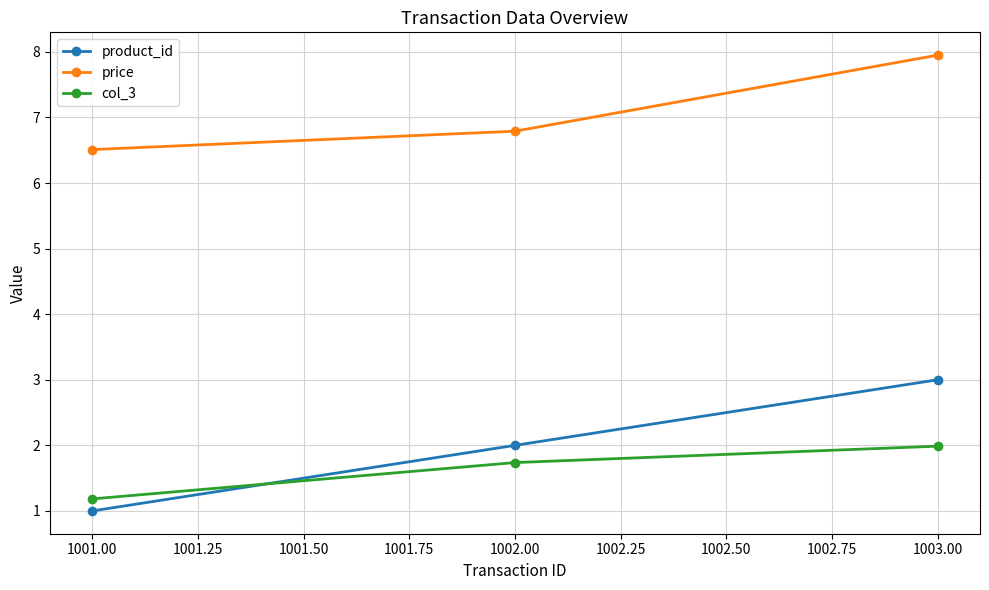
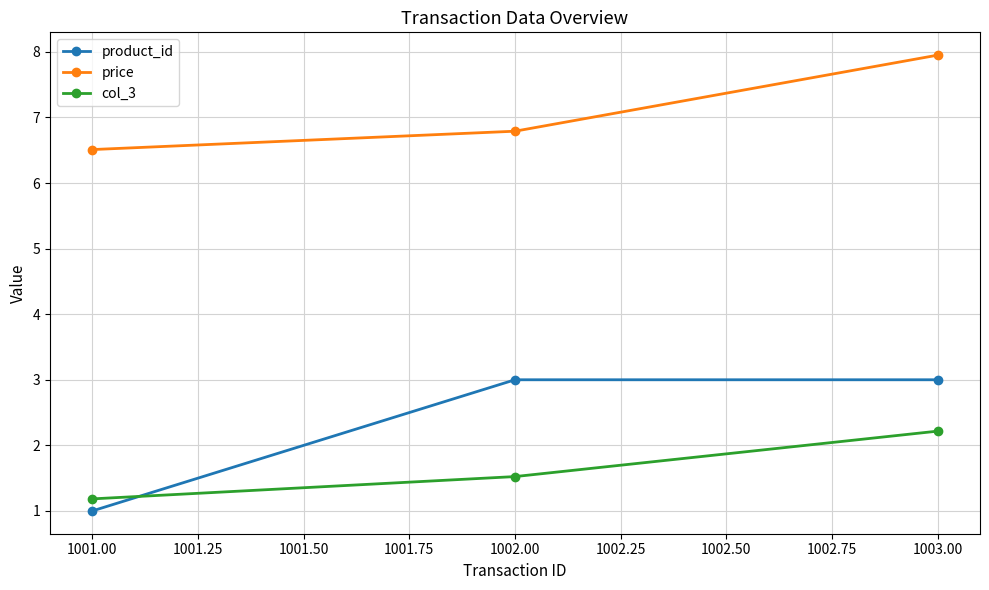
  {
    "product_id": {
      "1001.00": 1,
-     "1002.00": 2,
+     "1002.00": 3,
      "1003.00": 3
    },
    "price": {
      "1001.00": 6.5,
      "1002.00": 6.8,
      "1003.00": 8.0
    },
    "col_3": {
      "1001.00": 1.2,
-     "1002.00": 1.7,
-     "1003.00": 2.0
+     "1002.00": 1.5,
+     "1003.00": 2.2
    }
  }
